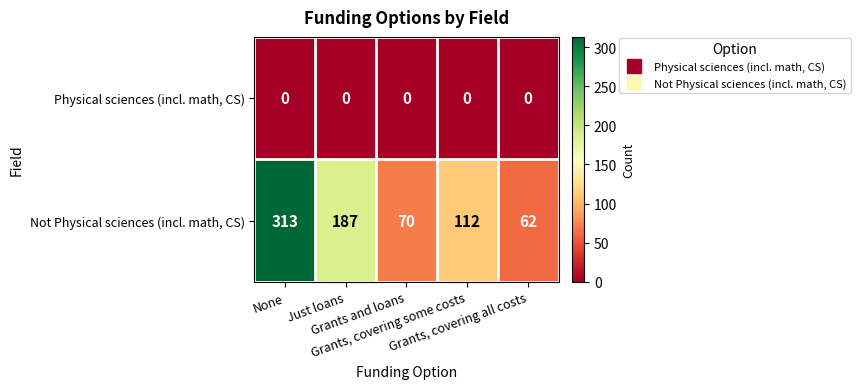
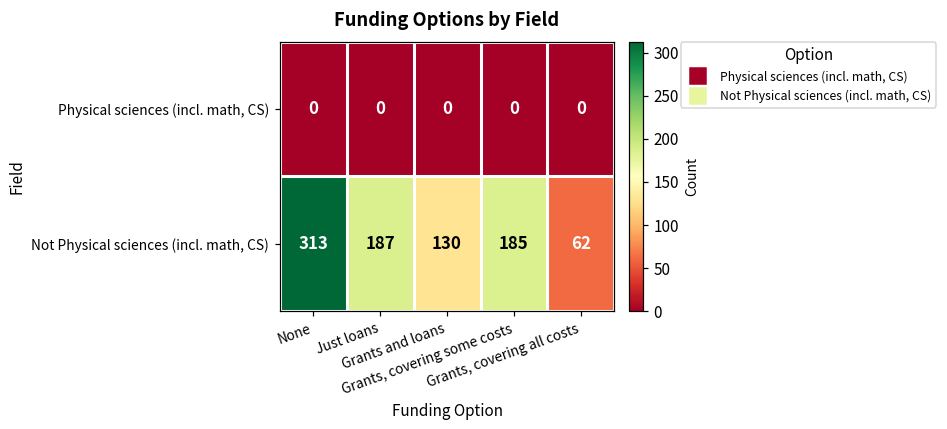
  {
    "Physical sciences (incl. math, CS)": {
      "None": 0,
      "Just loans": 0,
      "Grants and loans": 0,
      "Grants, covering some costs": 0,
      "Grants, covering all costs": 0
    },
    "Not Physical sciences (incl. math, CS)": {
      "None": 313,
      "Just loans": 187,
-     "Grants and loans": 70,
-     "Grants, covering some costs": 112,
+     "Grants and loans": 130,
+     "Grants, covering some costs": 185,
      "Grants, covering all costs": 62
    }
  }
